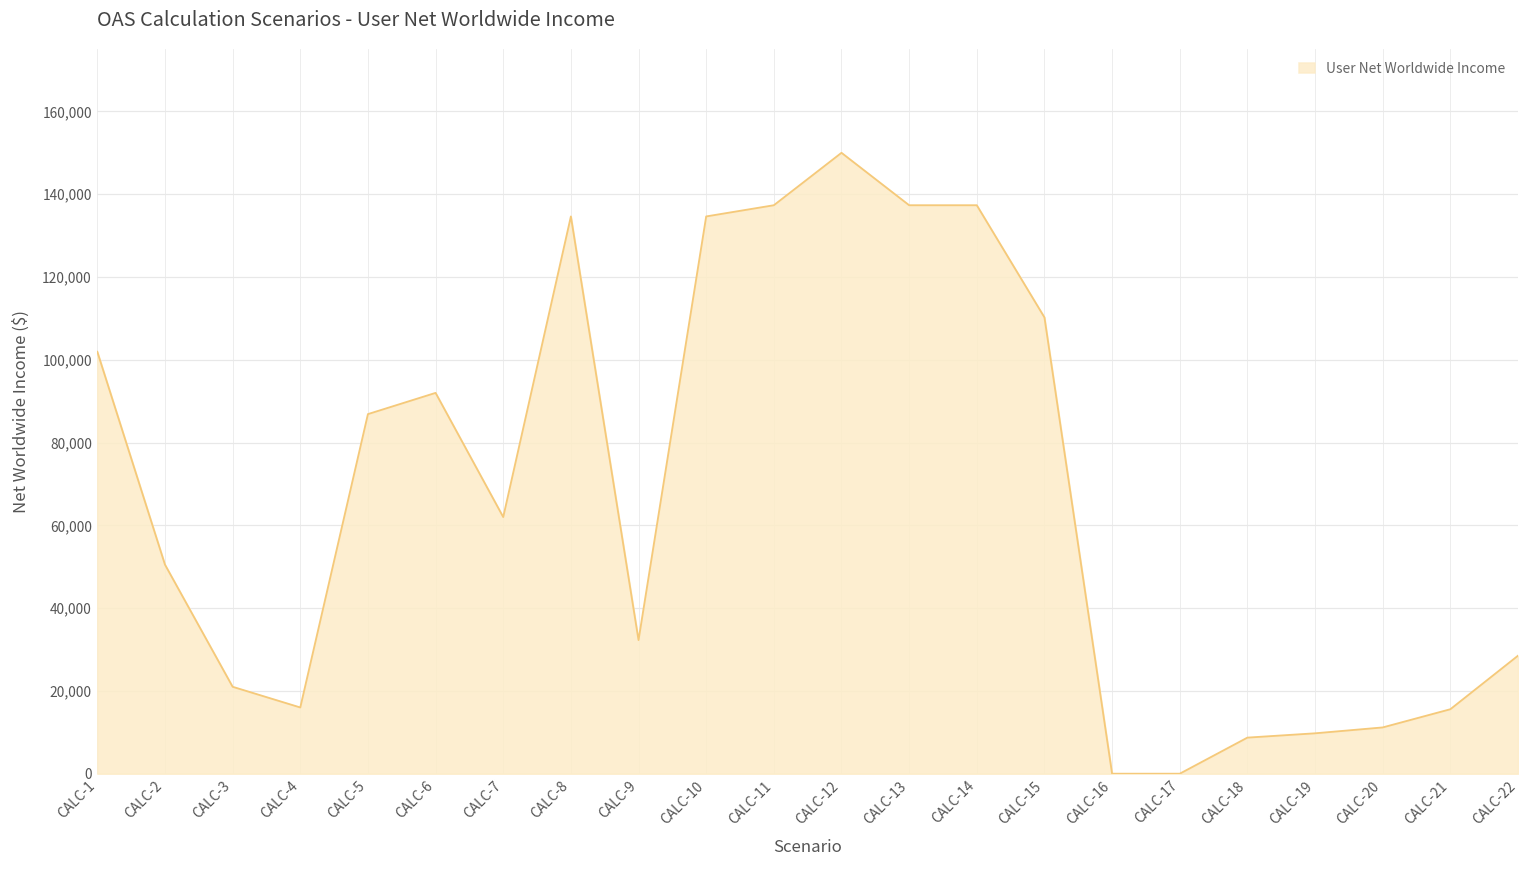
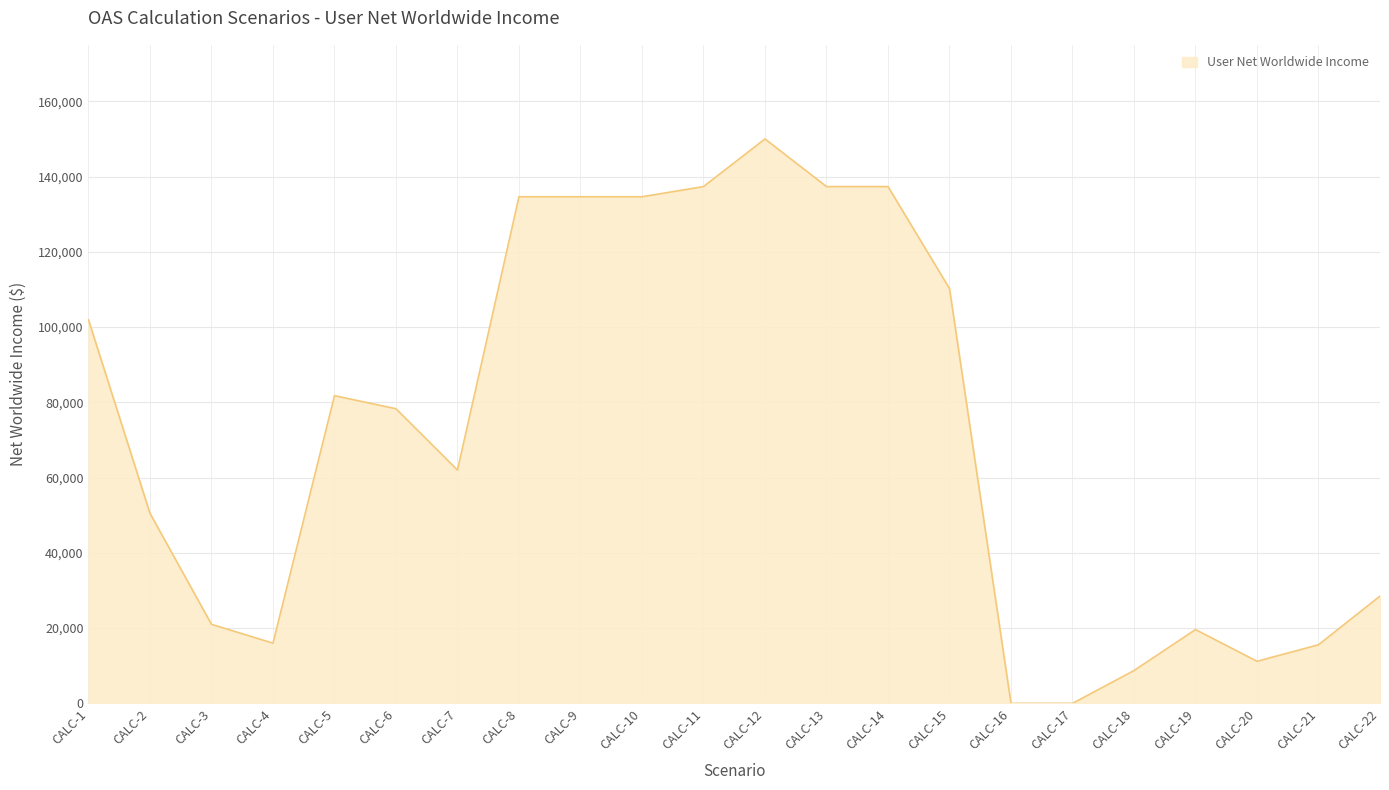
  {
    "CALC-1": "102,000",
    "CALC-2": "51,000",
    "CALC-3": "21,000",
    "CALC-4": "16,000",
-   "CALC-5": "87,000",
-   "CALC-6": "92,000",
+   "CALC-5": "82,000",
+   "CALC-6": "78,000",
    "CALC-7": "62,000",
    "CALC-8": "135,000",
-   "CALC-9": "32,000",
+   "CALC-9": "135,000",
    "CALC-10": "135,000",
    "CALC-11": "137,000",
    "CALC-12": "150,000",
    "CALC-13": "137,000",
    "CALC-14": "137,000",
    "CALC-15": "110,000",
    "CALC-16": "0",
    "CALC-17": "0",
    "CALC-18": "9,000",
-   "CALC-19": "10,000",
+   "CALC-19": "20,000",
    "CALC-20": "11,000",
    "CALC-21": "16,000",
    "CALC-22": "29,000"
  }
